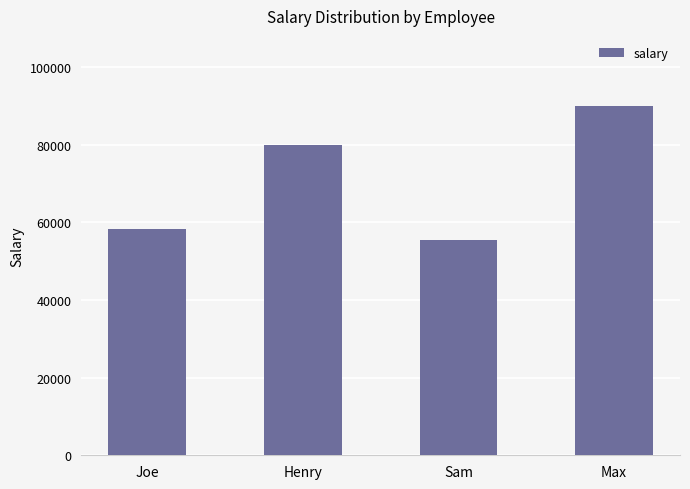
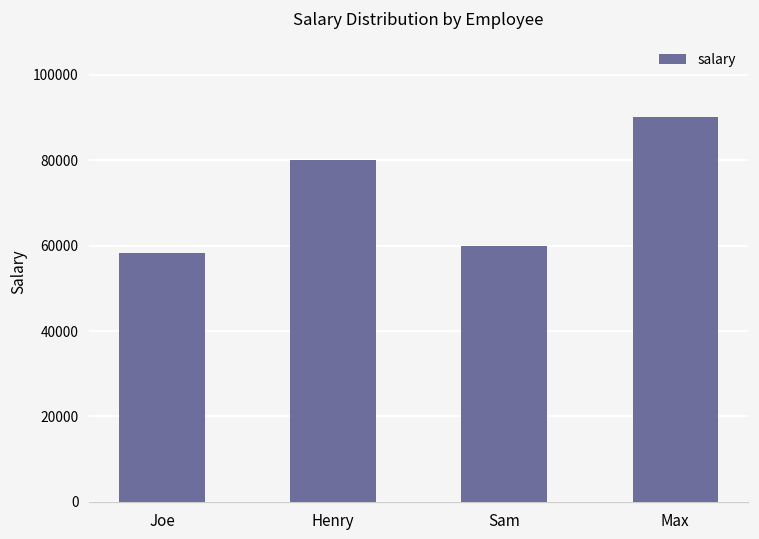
  {
    "Joe": 58000,
    "Henry": 80000,
-   "Sam": 55000,
+   "Sam": 60000,
    "Max": 90000
  }
